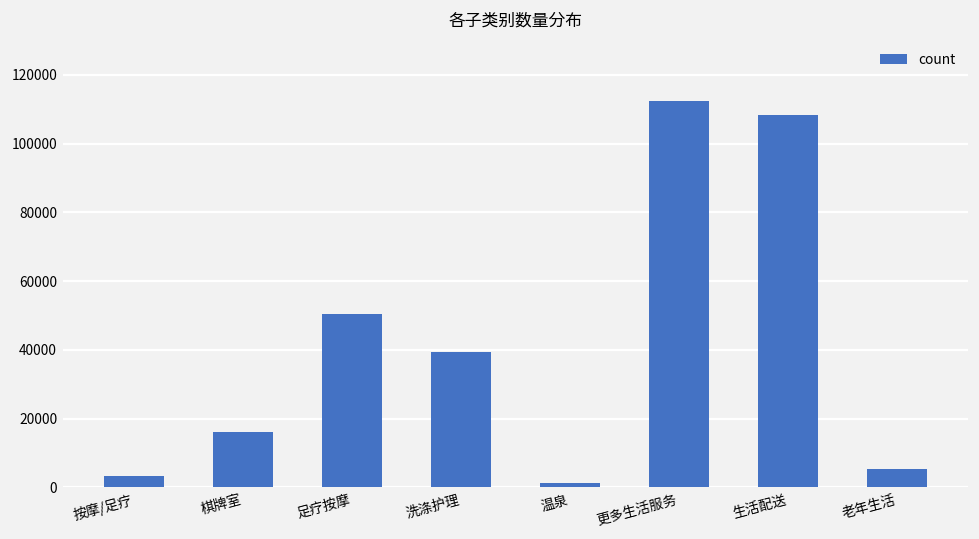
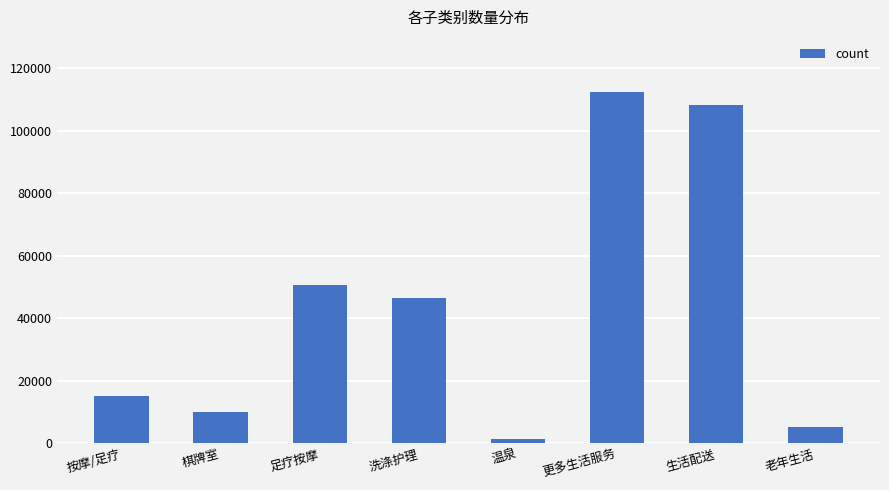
  {
-   "按摩/足疗": 3000,
-   "棋牌室": 16000,
+   "按摩/足疗": 15000,
+   "棋牌室": 10000,
    "足疗按摩": 51000,
-   "洗涤护理": 39000,
+   "洗涤护理": 47000,
    "温泉": 1000,
    "更多生活服务": 112000,
    "生活配送": 108000,
    "老年生活": 5000
  }
